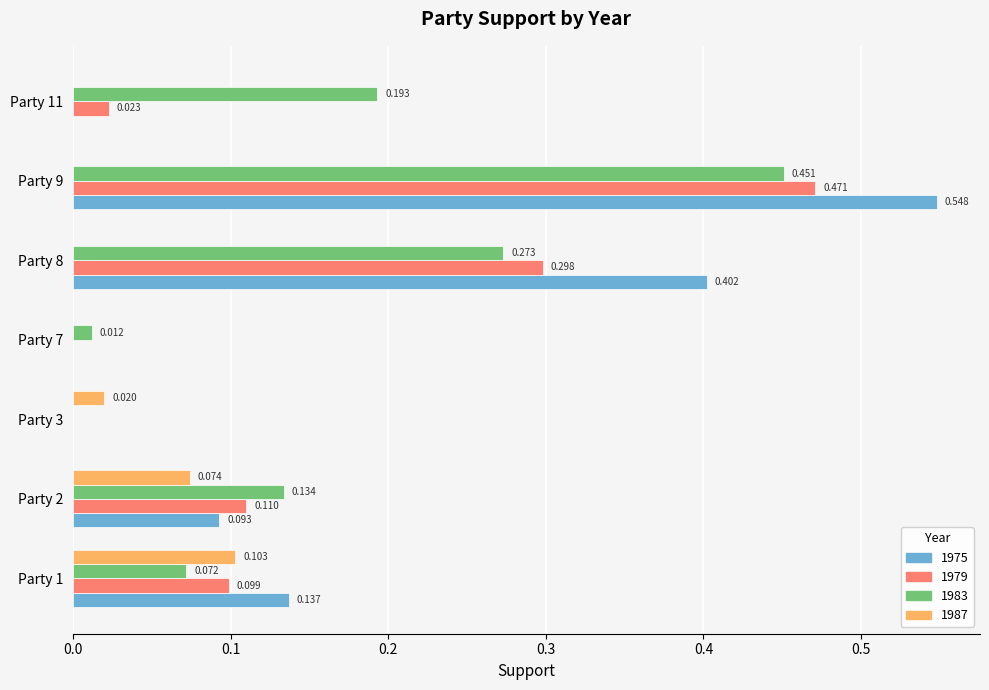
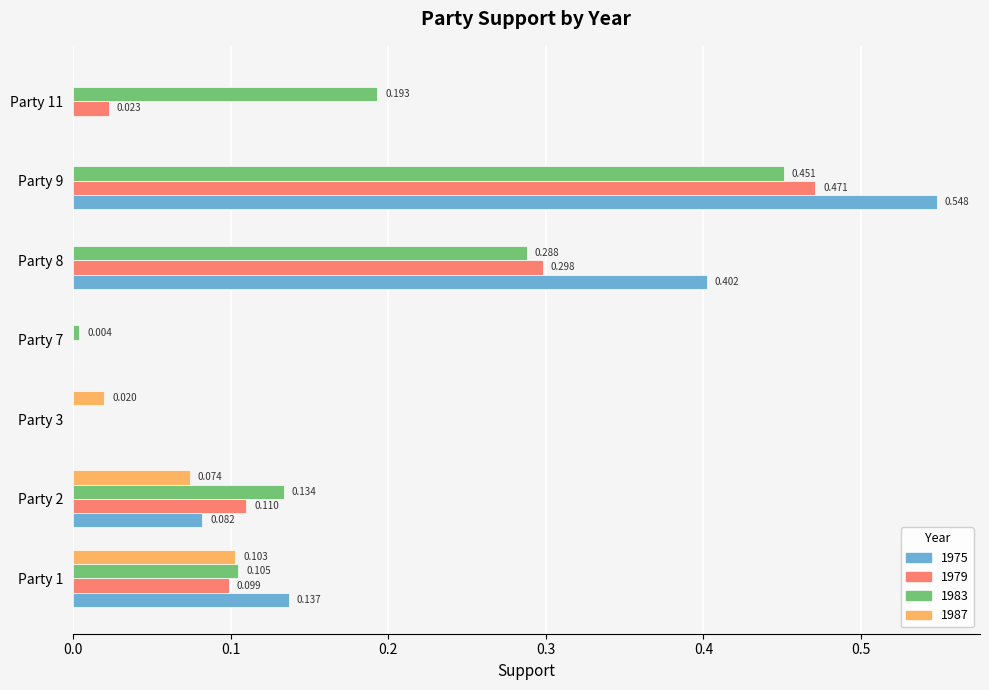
  {
    "1975": {
      "Party 9": 0.548,
      "Party 8": 0.402,
-     "Party 2": 0.093,
+     "Party 2": 0.082,
      "Party 1": 0.137
    },
    "1983": {
      "Party 11": 0.193,
      "Party 9": 0.451,
-     "Party 8": 0.273,
-     "Party 7": 0.012,
+     "Party 8": 0.288,
+     "Party 7": 0.004,
      "Party 2": 0.134,
-     "Party 1": 0.072
+     "Party 1": 0.105
    }
  }
